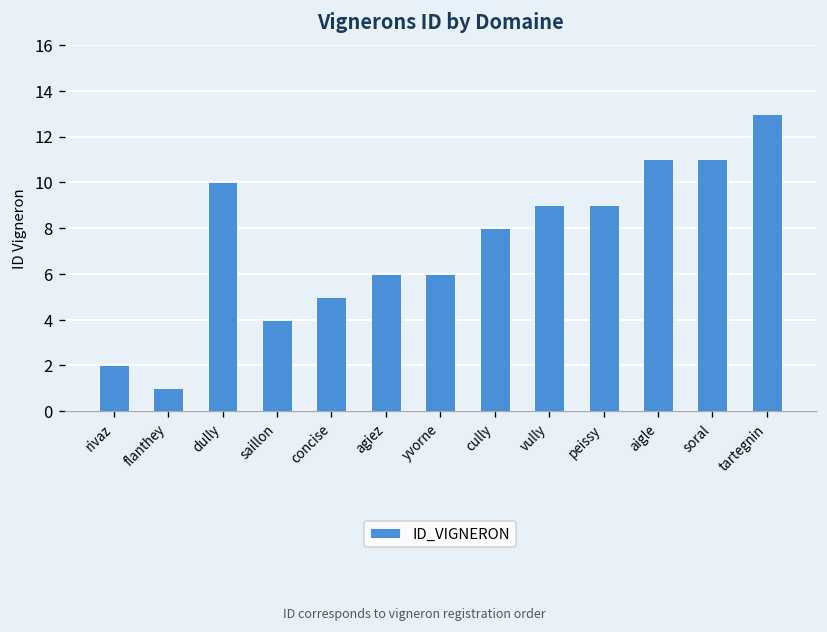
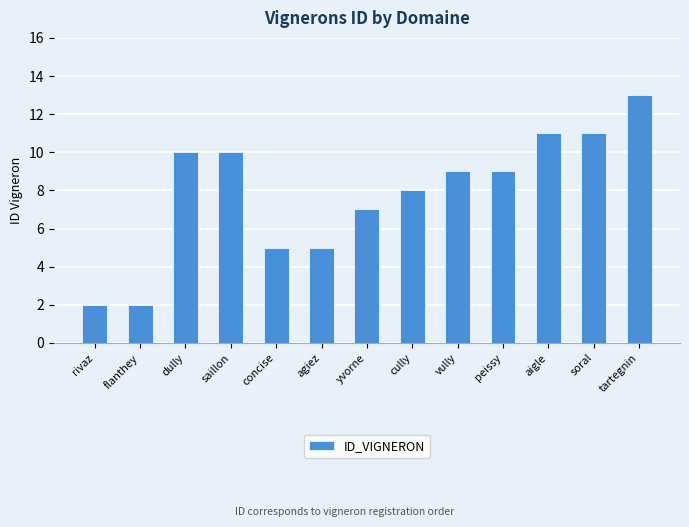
  {
    "rivaz": 2,
-   "flanthey": 1,
+   "flanthey": 2,
    "dully": 10,
-   "saillon": 4,
+   "saillon": 10,
    "concise": 5,
-   "agiez": 6,
-   "yvorne": 6,
+   "agiez": 5,
+   "yvorne": 7,
    "cully": 8,
    "vully": 9,
    "peissy": 9,
    "aigle": 11,
    "soral": 11,
    "tartegnin": 13
  }
